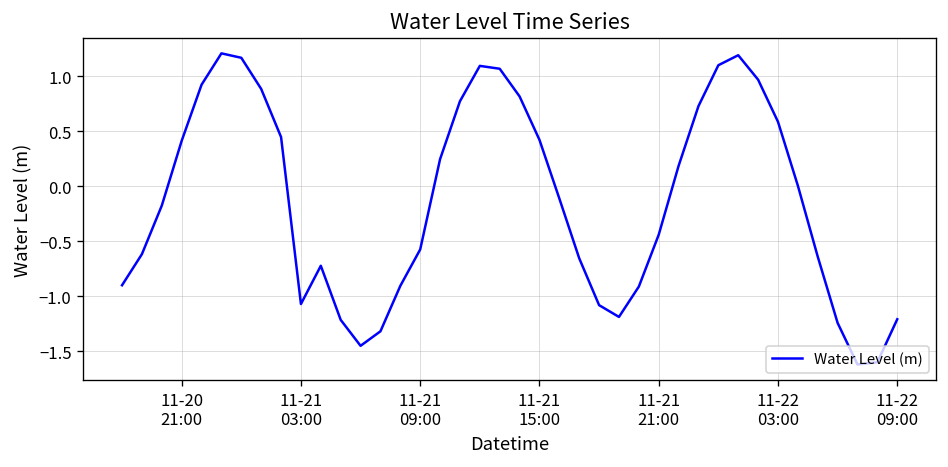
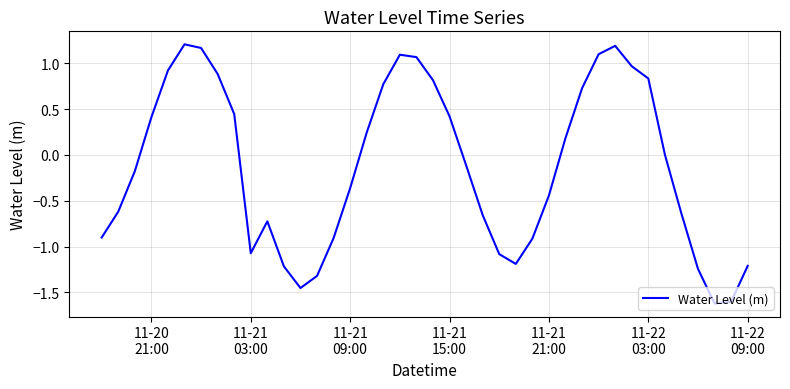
  {
    "11-20 21:00": 0.4,
    "11-21 03:00": -1.1,
-   "11-21 09:00": -0.6,
+   "11-21 09:00": -0.4,
    "11-21 15:00": 0.4,
    "11-21 21:00": -0.4,
-   "11-22 03:00": 0.6,
+   "11-22 03:00": 0.8,
    "11-22 09:00": -1.2
  }
